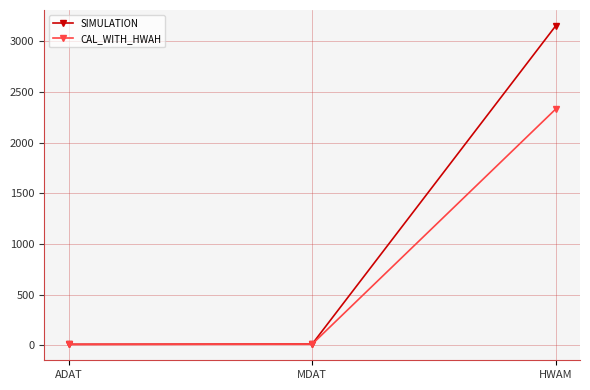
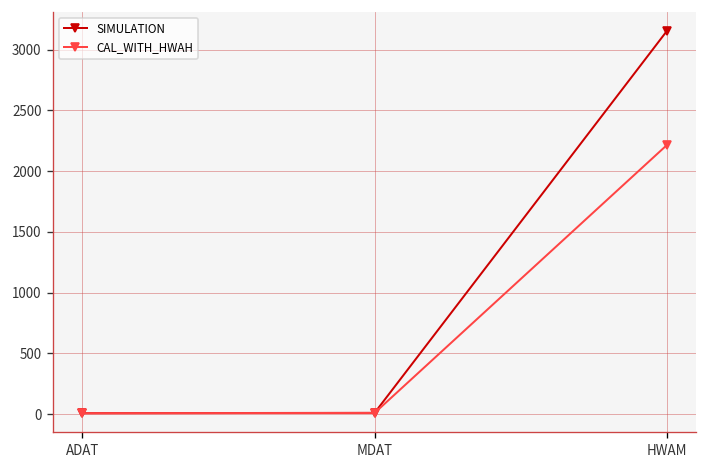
  {
    "SIMULATION": {
      "HWAM": 3150
    },
    "CAL_WITH_HWAH": {
-     "HWAM": 2330
+     "HWAM": 2210
    }
  }
